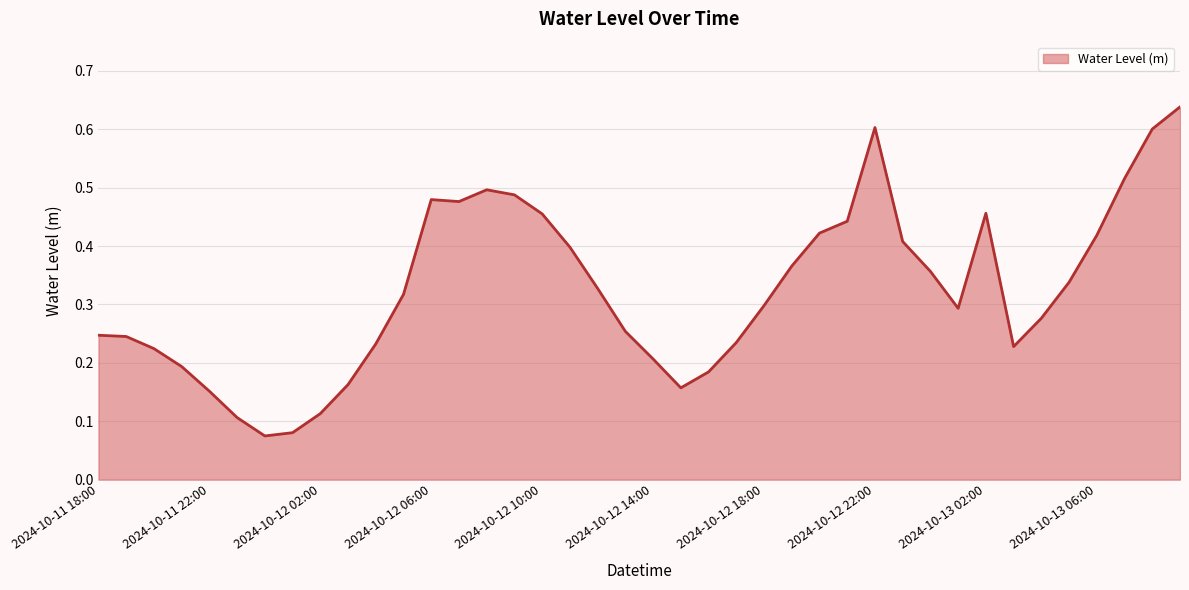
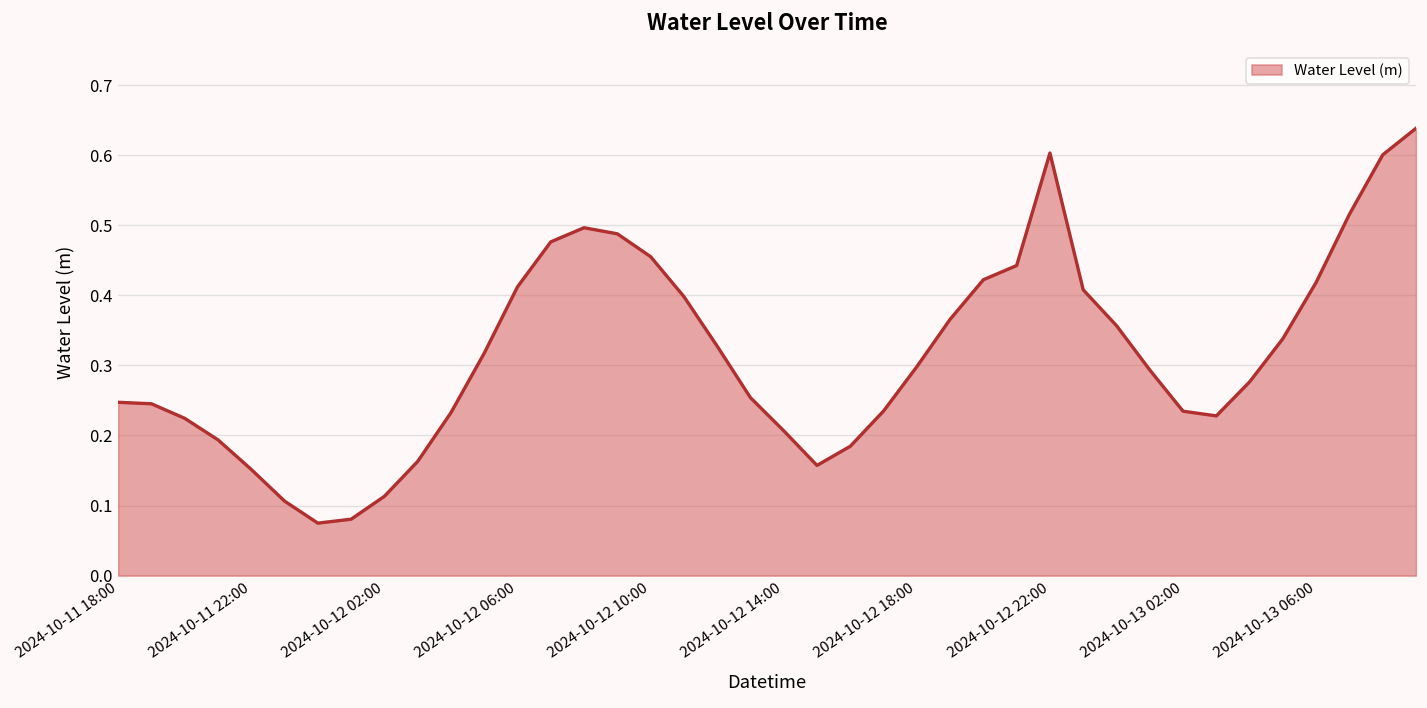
  {
    "2024-10-11 18:00": 0.25,
    "2024-10-11 22:00": 0.15,
    "2024-10-12 02:00": 0.11,
-   "2024-10-12 06:00": 0.48,
+   "2024-10-12 06:00": 0.41,
    "2024-10-12 10:00": 0.46,
    "2024-10-12 14:00": 0.21,
    "2024-10-12 18:00": 0.30,
    "2024-10-12 22:00": 0.60,
-   "2024-10-13 02:00": 0.46,
+   "2024-10-13 02:00": 0.23,
    "2024-10-13 06:00": 0.42
  }
